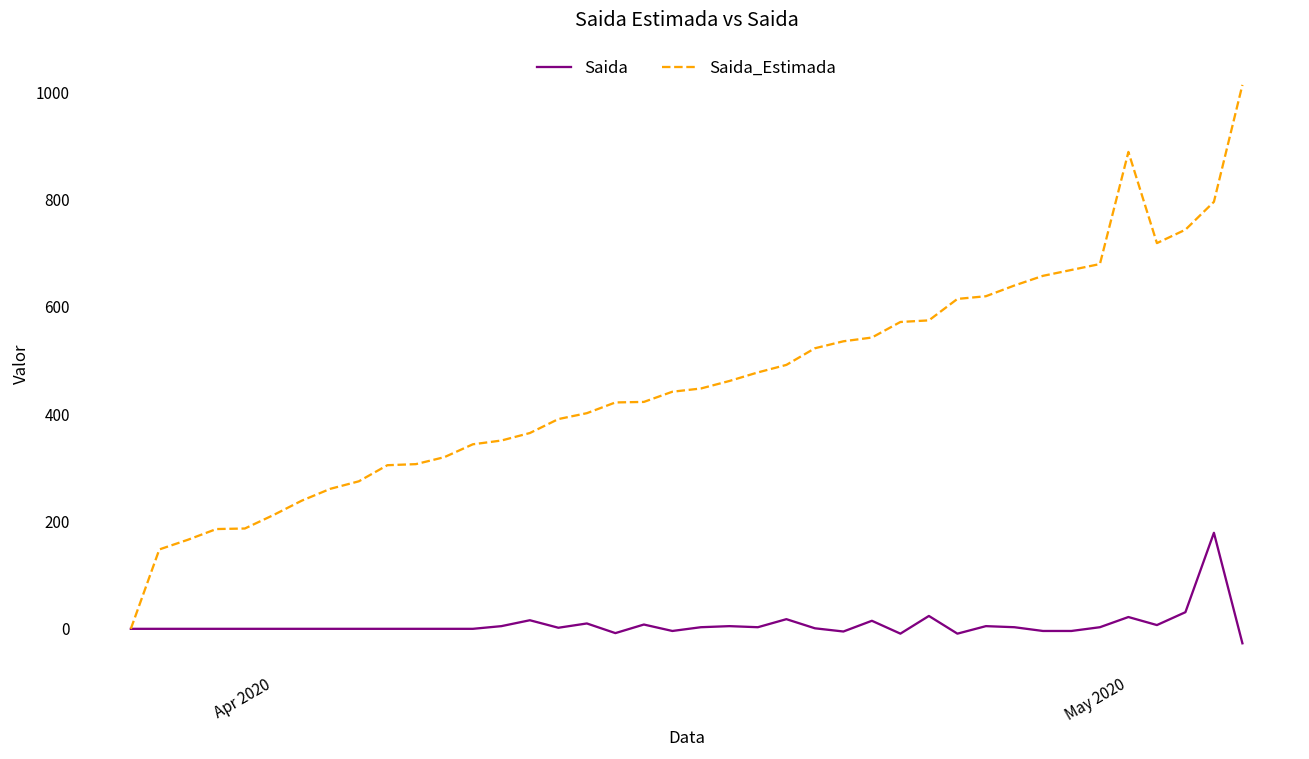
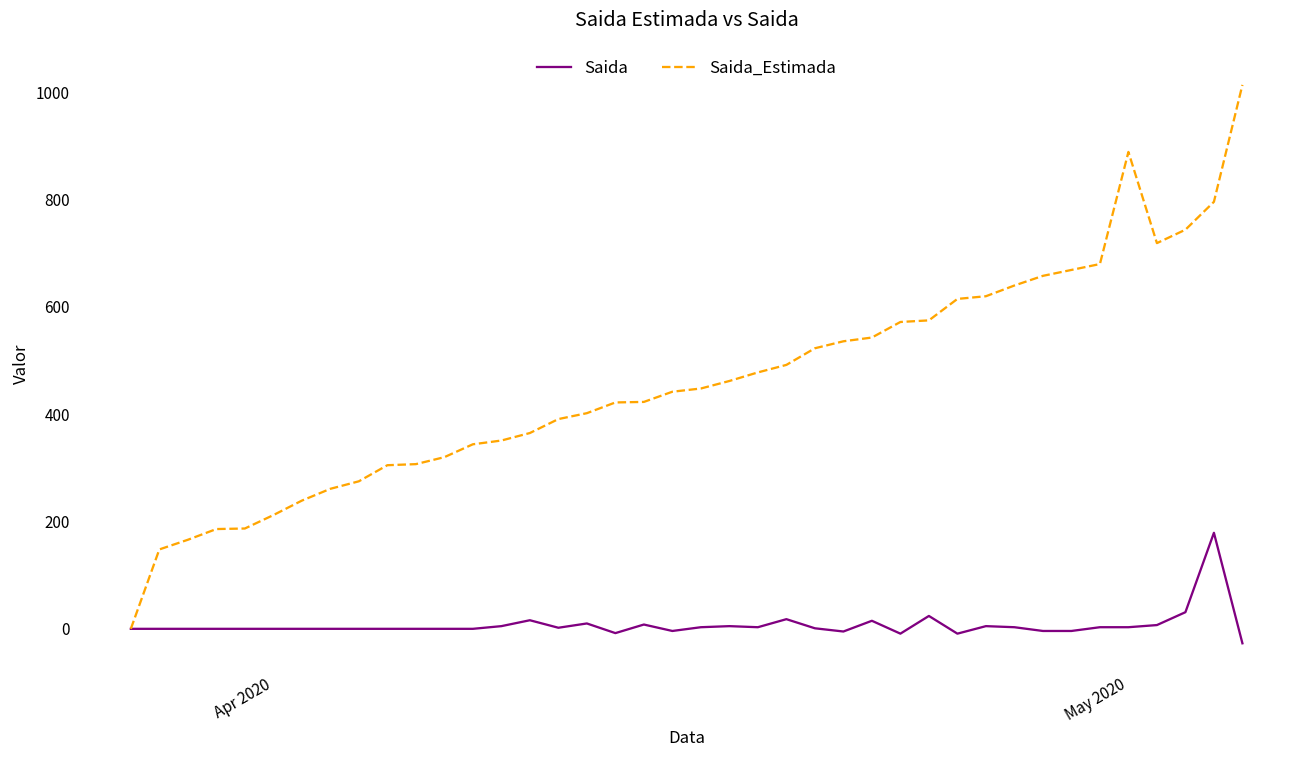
  {
    "Saida": {
      "Apr 2020": 0,
-     "May 2020": 20
+     "May 2020": 0
    },
    "Saida_Estimada": {
      "Apr 2020": 210,
      "May 2020": 890
    }
  }
